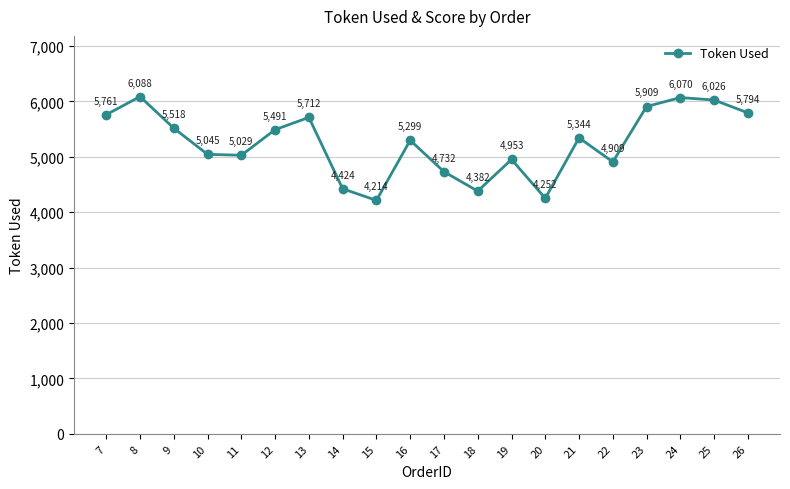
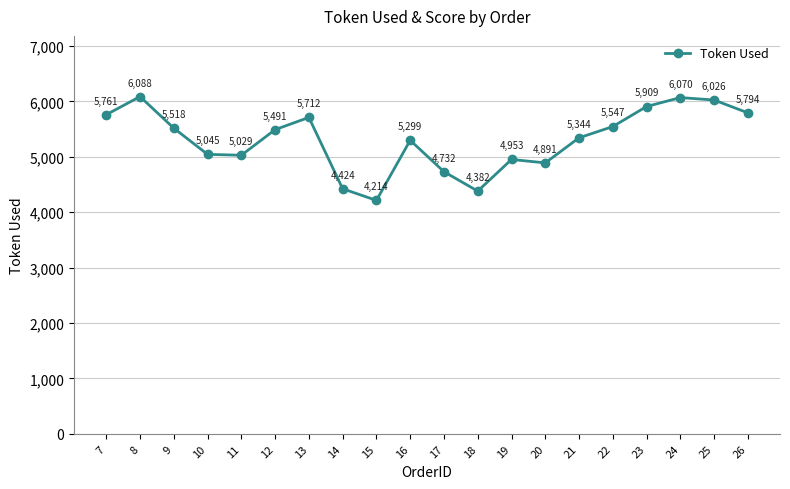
  {
    "7": "5,761",
    "8": "6,088",
    "9": "5,518",
    "10": "5,045",
    "11": "5,029",
    "12": "5,491",
    "13": "5,712",
    "14": "4,424",
    "15": "4,214",
    "16": "5,299",
    "17": "4,732",
    "18": "4,382",
    "19": "4,953",
-   "20": "4,252",
+   "20": "4,891",
    "21": "5,344",
-   "22": "4,909",
+   "22": "5,547",
    "23": "5,909",
    "24": "6,070",
    "25": "6,026",
    "26": "5,794"
  }
